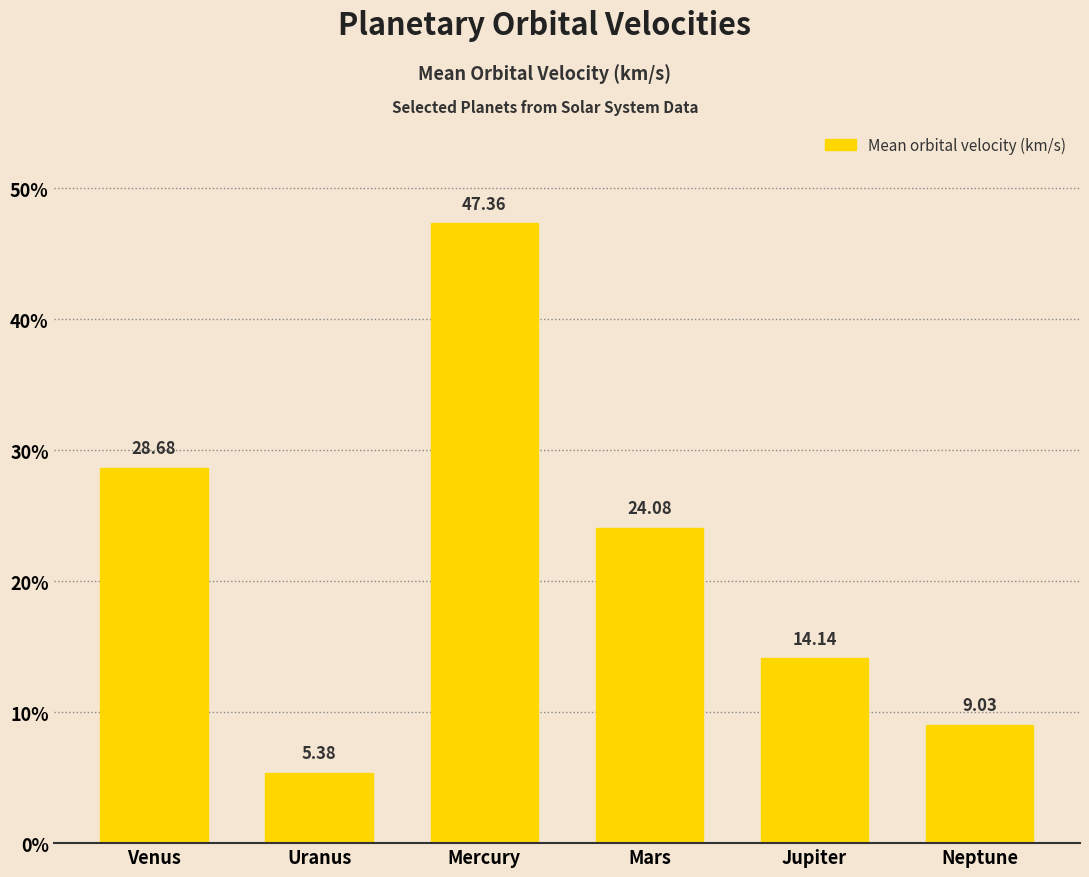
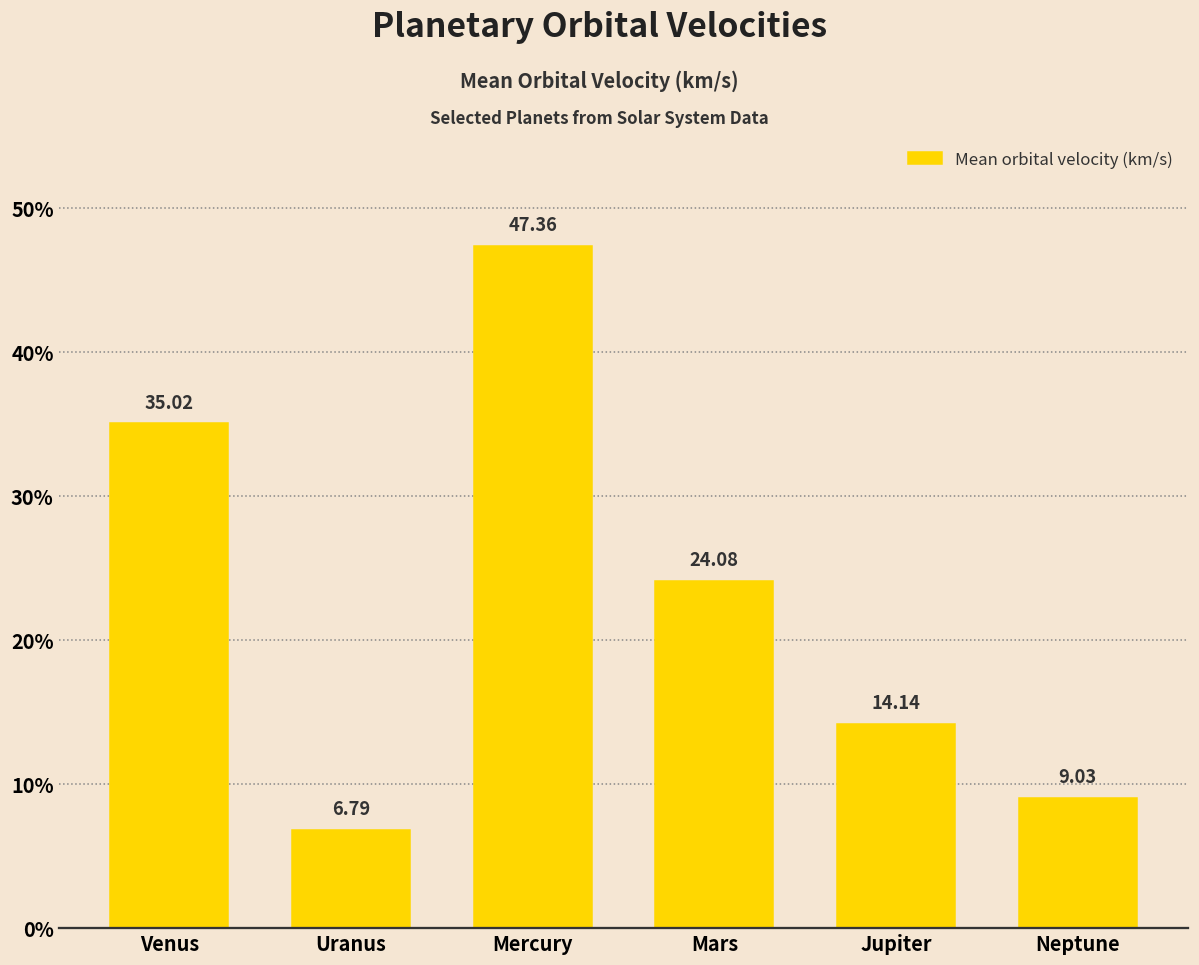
  {
-   "Venus": 28.68,
-   "Uranus": 5.38,
+   "Venus": 35.02,
+   "Uranus": 6.79,
    "Mercury": 47.36,
    "Mars": 24.08,
    "Jupiter": 14.14,
    "Neptune": 9.03
  }
